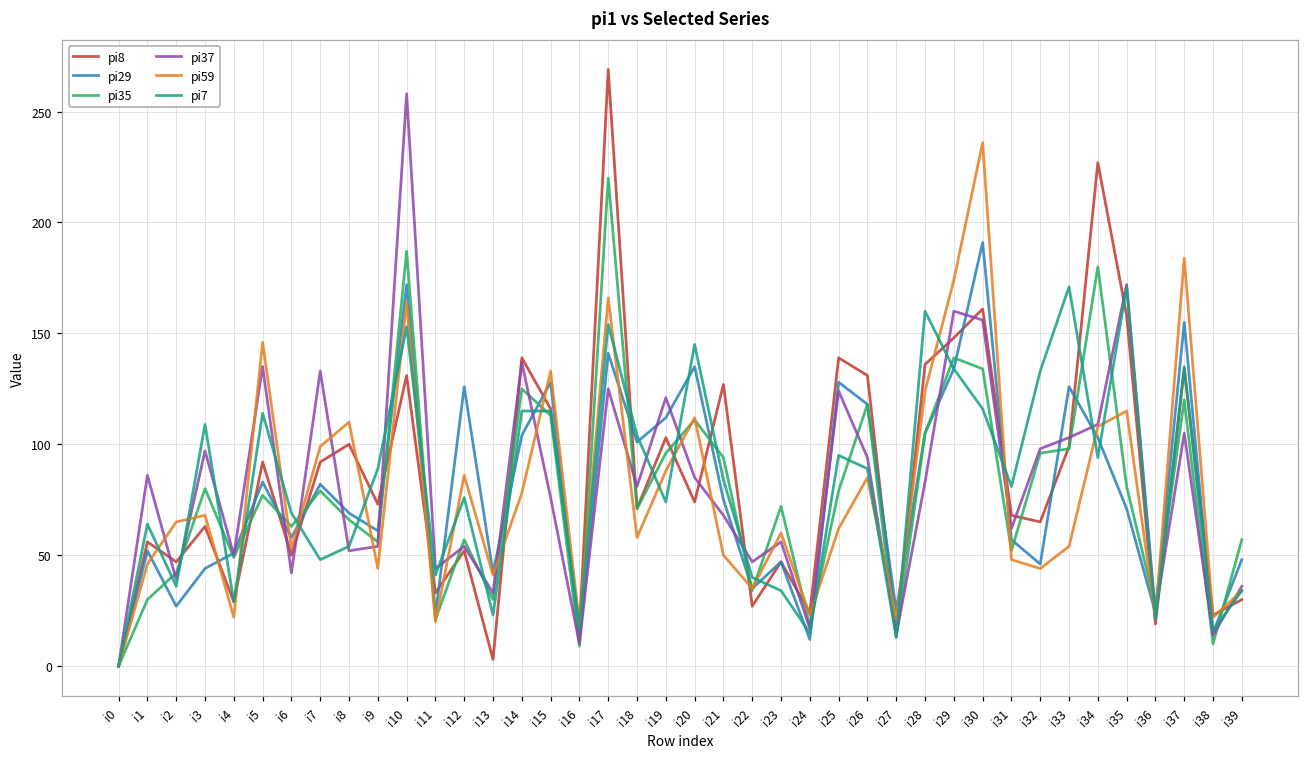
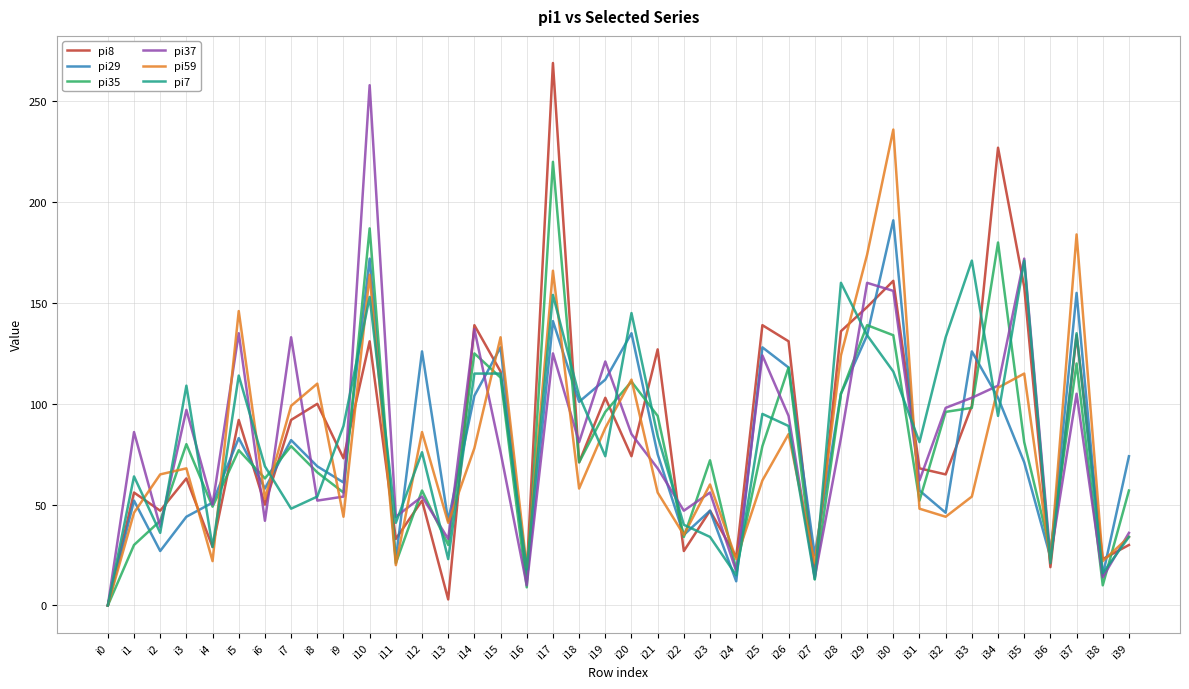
  {
    "pi8": {
      "i1": 56,
      "i2": 47,
      "i3": 63,
      "i5": 92,
      "i6": 50,
      "i7": 92,
      "i8": 100,
      "i9": 73,
      "i10": 131,
      "i11": 33,
      "i12": 52,
      "i13": 3,
      "i14": 139,
      "i16": 16,
      "i17": 269,
      "i19": 103,
      "i20": 74,
      "i21": 127,
      "i22": 27,
      "i25": 139,
      "i26": 131,
      "i28": 136,
      "i29": 148,
      "i30": 161,
      "i31": 68,
      "i32": 65,
      "i34": 227,
      "i35": 158,
      "i36": 19,
      "i39": 30
    },
    "pi29": {
      "i1": 52,
      "i2": 27,
      "i3": 44,
      "i5": 83,
      "i6": 58,
      "i7": 82,
      "i8": 69,
      "i9": 61,
      "i10": 172,
      "i11": 23,
      "i12": 126,
      "i14": 104,
      "i15": 128,
      "i16": 12,
      "i17": 141,
      "i18": 101,
      "i19": 112,
      "i20": 135,
      "i21": 75,
      "i24": 12,
      "i25": 128,
      "i27": 25,
      "i30": 191,
      "i31": 57,
      "i32": 46,
      "i33": 126,
      "i34": 103,
      "i35": 71,
      "i37": 155,
-     "i39": 48
+     "i39": 74
    },
    "pi37": {
      "i1": 86,
      "i2": 39,
      "i3": 97,
      "i5": 135,
      "i6": 42,
      "i7": 133,
      "i8": 52,
      "i9": 54,
      "i10": 258,
      "i11": 44,
      "i12": 54,
      "i13": 33,
      "i14": 137,
      "i15": 76,
      "i17": 125,
      "i18": 81,
      "i19": 121,
      "i20": 85,
      "i21": 68,
      "i22": 47,
      "i23": 56,
      "i25": 124,
      "i26": 94,
      "i28": 83,
      "i29": 160,
      "i30": 156,
      "i31": 62,
      "i32": 98,
      "i33": 103,
      "i37": 105,
      "i39": 36
    },
    "pi59": {
      "i1": 46,
      "i2": 65,
      "i3": 68,
      "i4": 22,
      "i5": 146,
      "i6": 53,
      "i7": 99,
      "i8": 110,
      "i9": 44,
      "i10": 164,
      "i12": 86,
      "i14": 78,
      "i15": 133,
      "i17": 166,
      "i18": 58,
      "i19": 88,
-     "i21": 50,
+     "i21": 56,
      "i23": 60,
      "i25": 62,
      "i26": 85,
      "i27": 21,
      "i28": 124,
      "i29": 174,
      "i30": 236,
      "i31": 48,
      "i32": 44,
      "i33": 54,
      "i35": 115,
      "i37": 184
    }
  }
